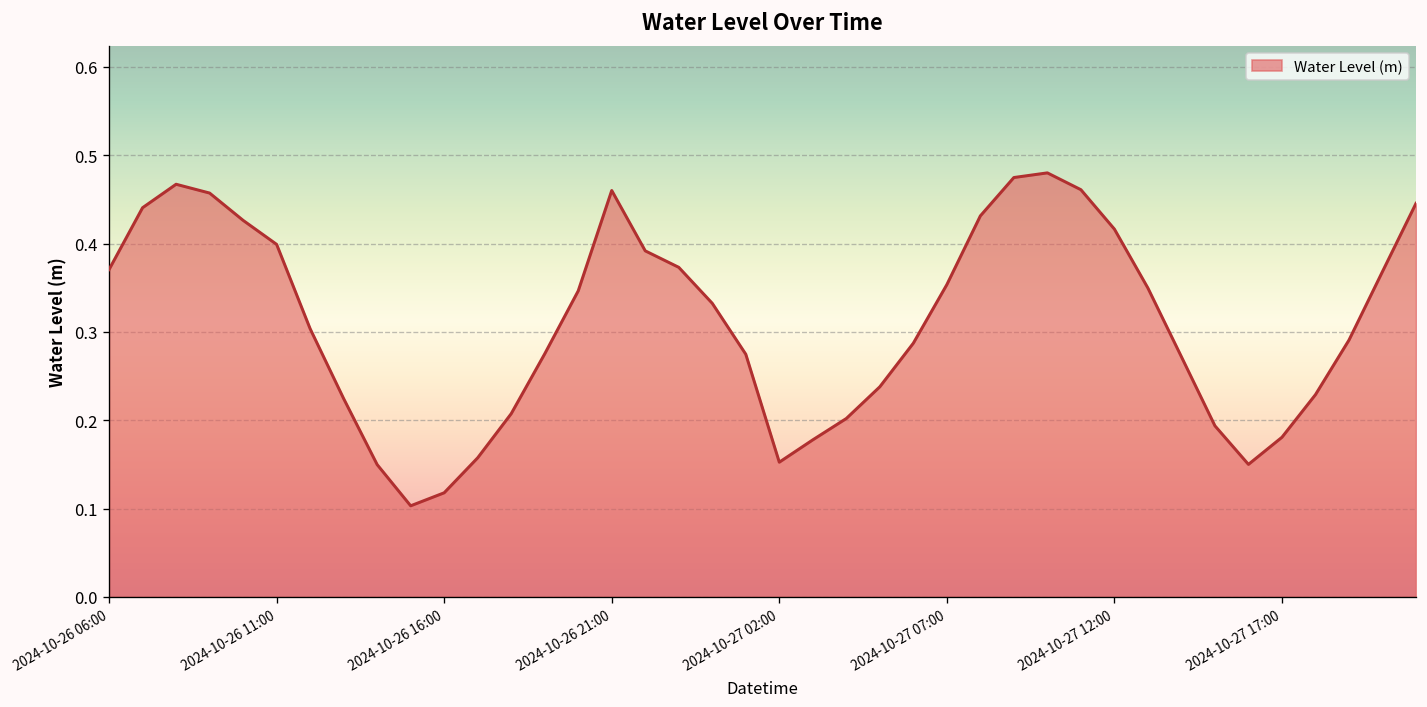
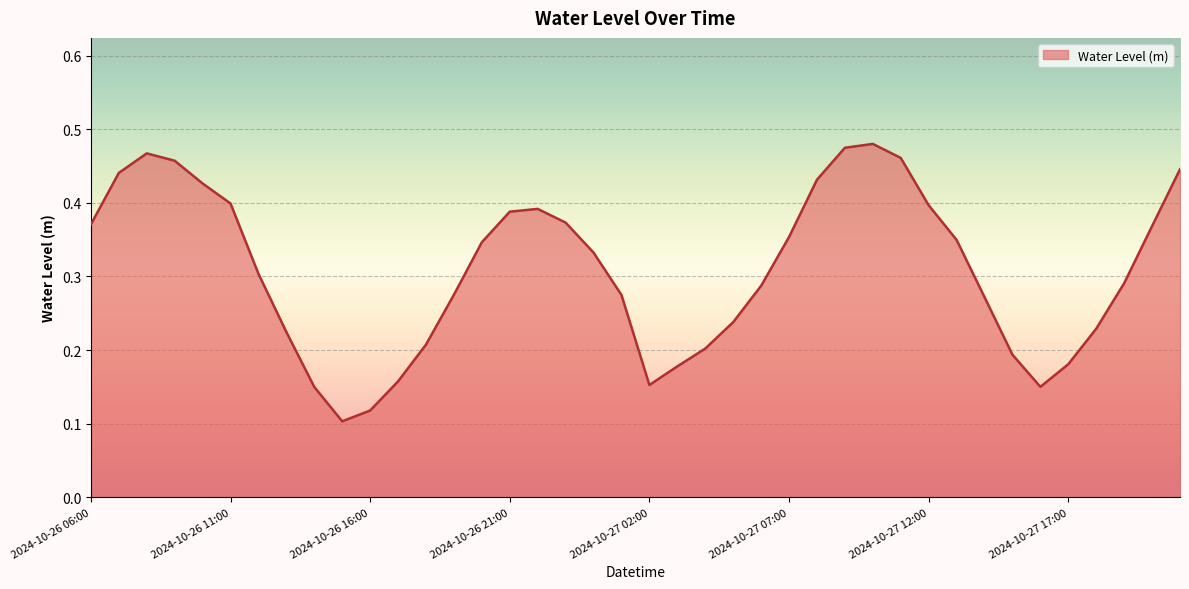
  {
    "2024-10-26 06:00": 0.37,
    "2024-10-26 11:00": 0.40,
    "2024-10-26 16:00": 0.12,
-   "2024-10-26 21:00": 0.46,
+   "2024-10-26 21:00": 0.39,
    "2024-10-27 02:00": 0.15,
    "2024-10-27 07:00": 0.35,
-   "2024-10-27 12:00": 0.42,
+   "2024-10-27 12:00": 0.40,
    "2024-10-27 17:00": 0.18
  }
